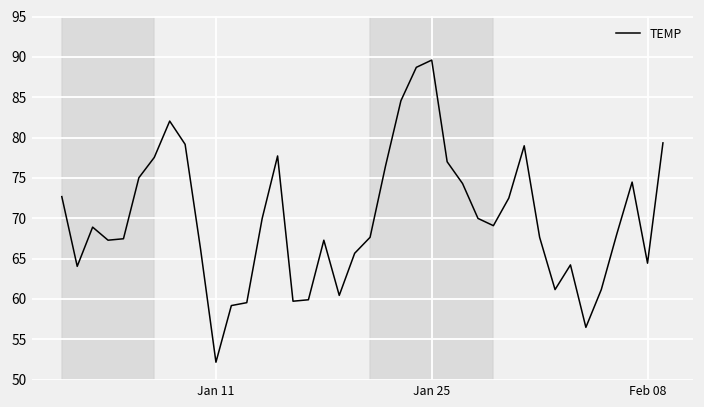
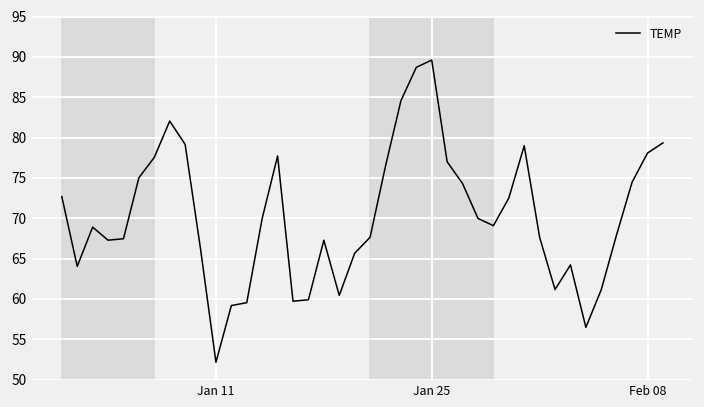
  {
    "Jan 11": 52,
    "Jan 25": 90,
-   "Feb 08": 64
+   "Feb 08": 78
  }
